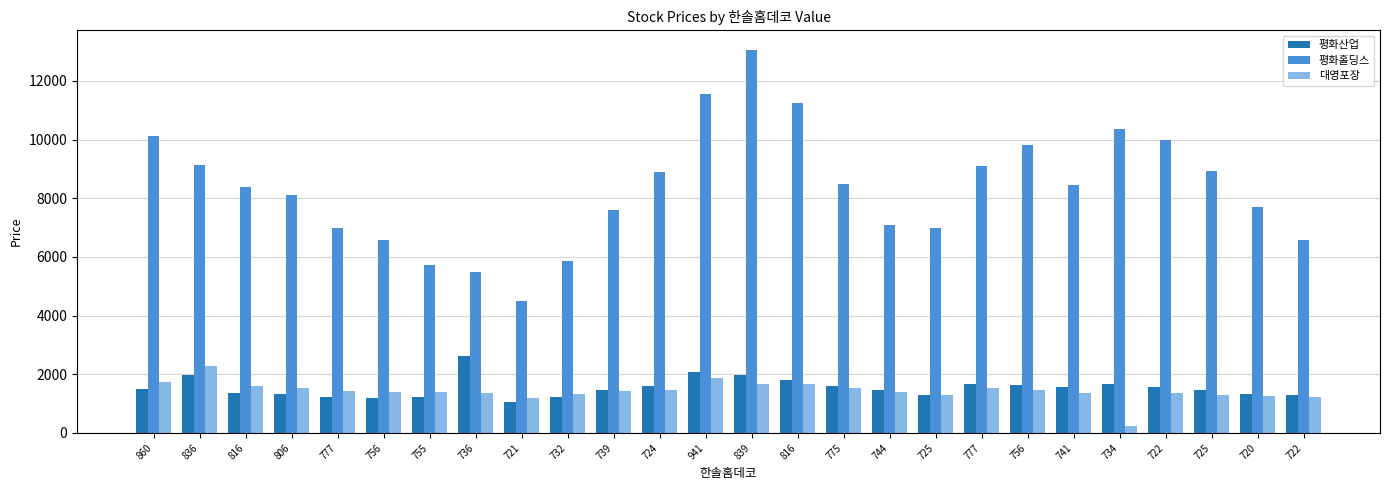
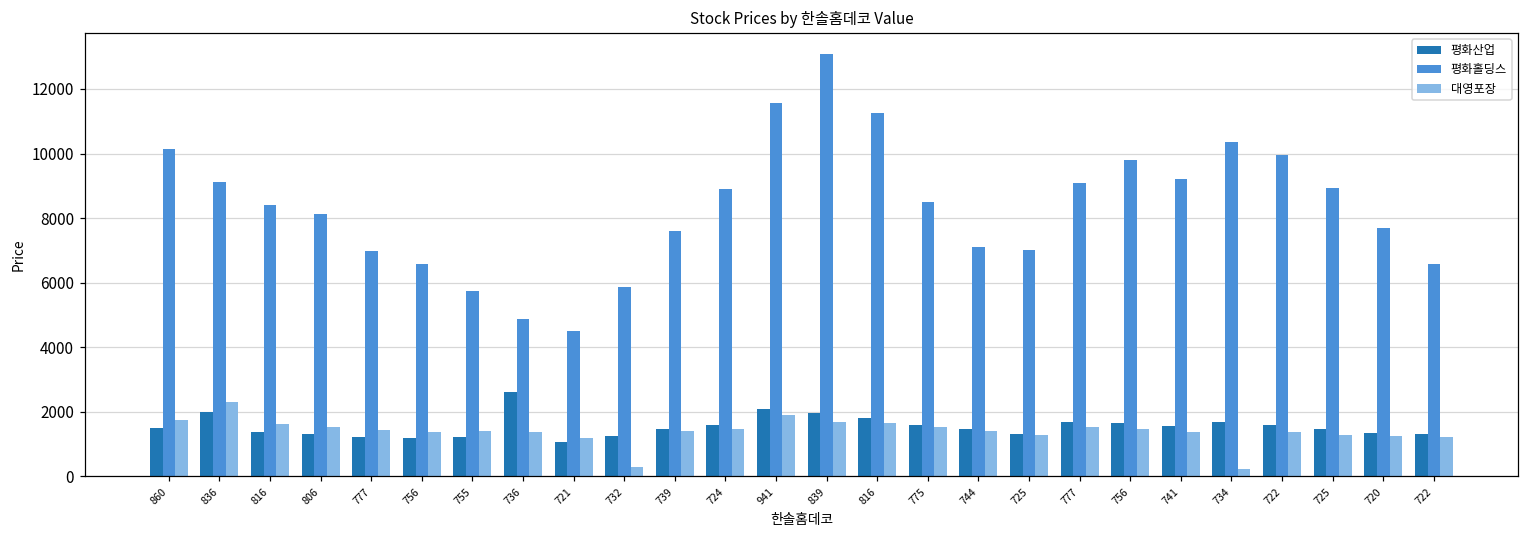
  {
    "평화산업": {
      "860": 1500,
      "836": 2000,
      "806": 1300,
      "755": 1200,
      "736": 2600,
      "721": 1100,
      "732": 1200,
      "739": 1500,
      "724": 1600,
      "941": 2100,
      "839": 2000,
      "775": 1600,
      "744": 1500,
      "741": 1600,
      "734": 1700,
      "720": 1300
    },
    "평화홀딩스": {
      "860": 10100,
      "836": 9100,
      "806": 8100,
      "755": 5700,
-     "736": 5500,
+     "736": 4900,
      "721": 4500,
      "732": 5900,
      "739": 7600,
      "724": 8900,
      "941": 11600,
      "839": 13100,
      "775": 8500,
      "744": 7100,
-     "741": 8500,
+     "741": 9200,
      "734": 10400,
      "720": 7700
    },
    "대영포장": {
      "860": 1700,
      "836": 2300,
      "806": 1500,
      "755": 1400,
      "736": 1400,
      "721": 1200,
-     "732": 1300,
+     "732": 300,
      "739": 1400,
      "724": 1500,
      "941": 1900,
      "839": 1700,
      "775": 1500,
      "744": 1400,
      "741": 1400,
      "734": 200,
      "720": 1300
    }
  }
